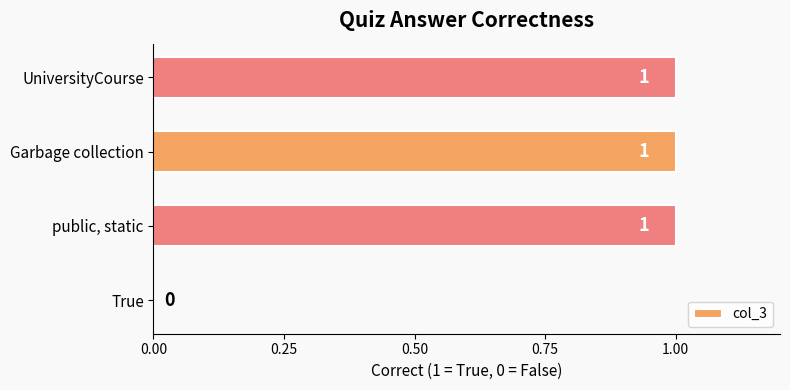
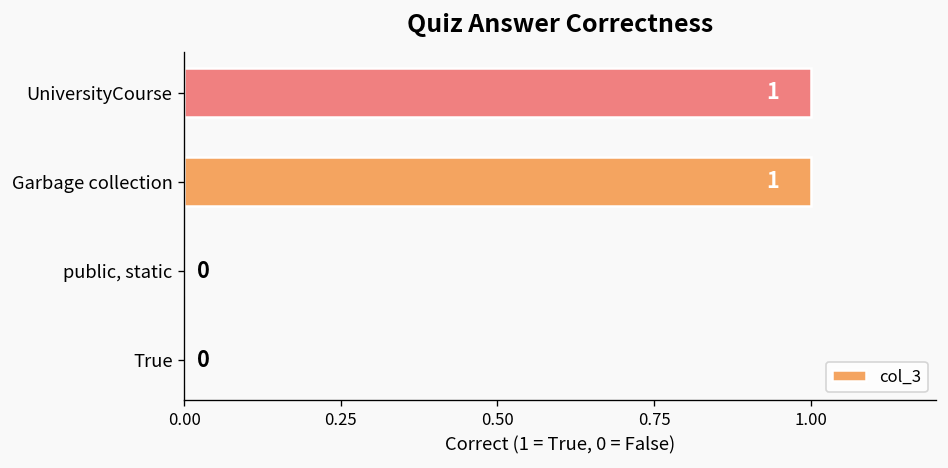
  {
    "UniversityCourse": 1,
    "Garbage collection": 1,
-   "public, static": 1,
+   "public, static": 0,
    "True": 0
  }
